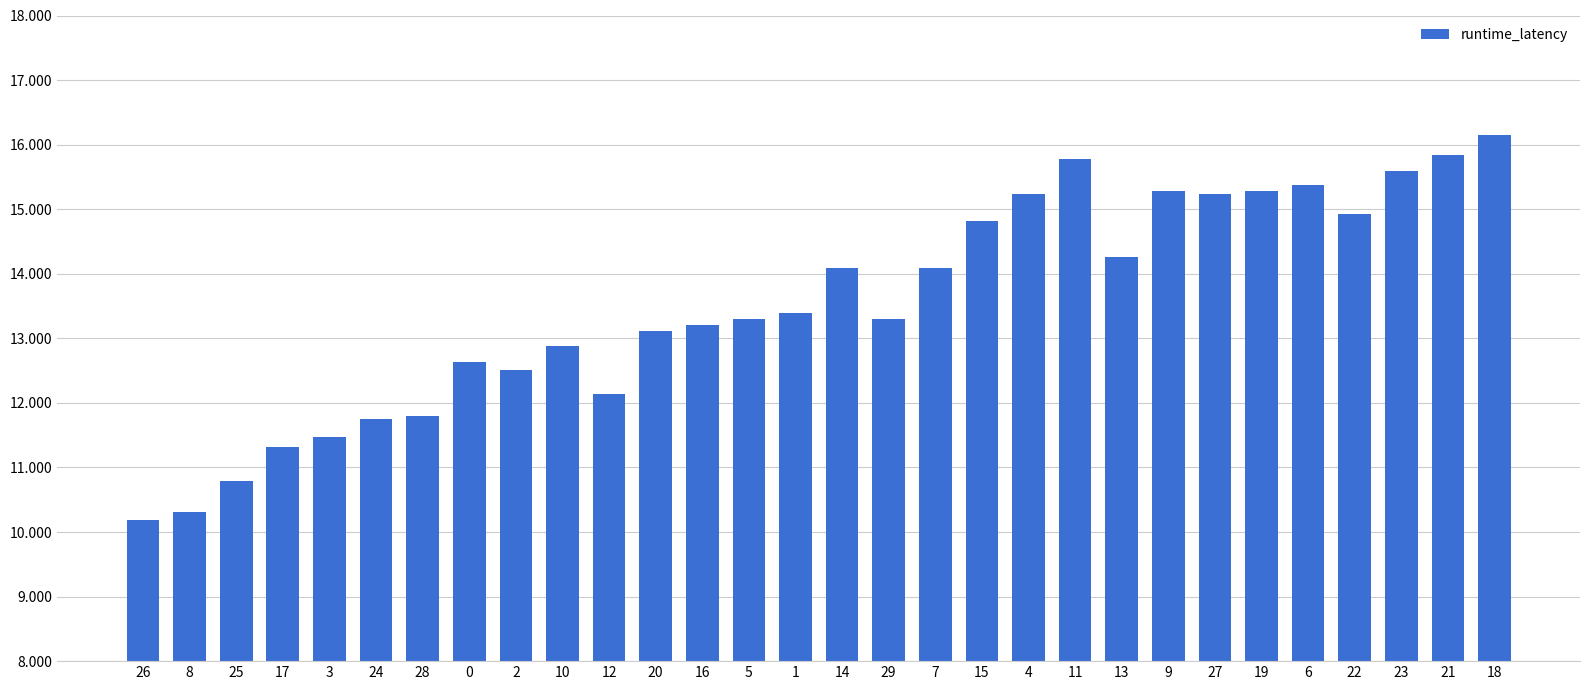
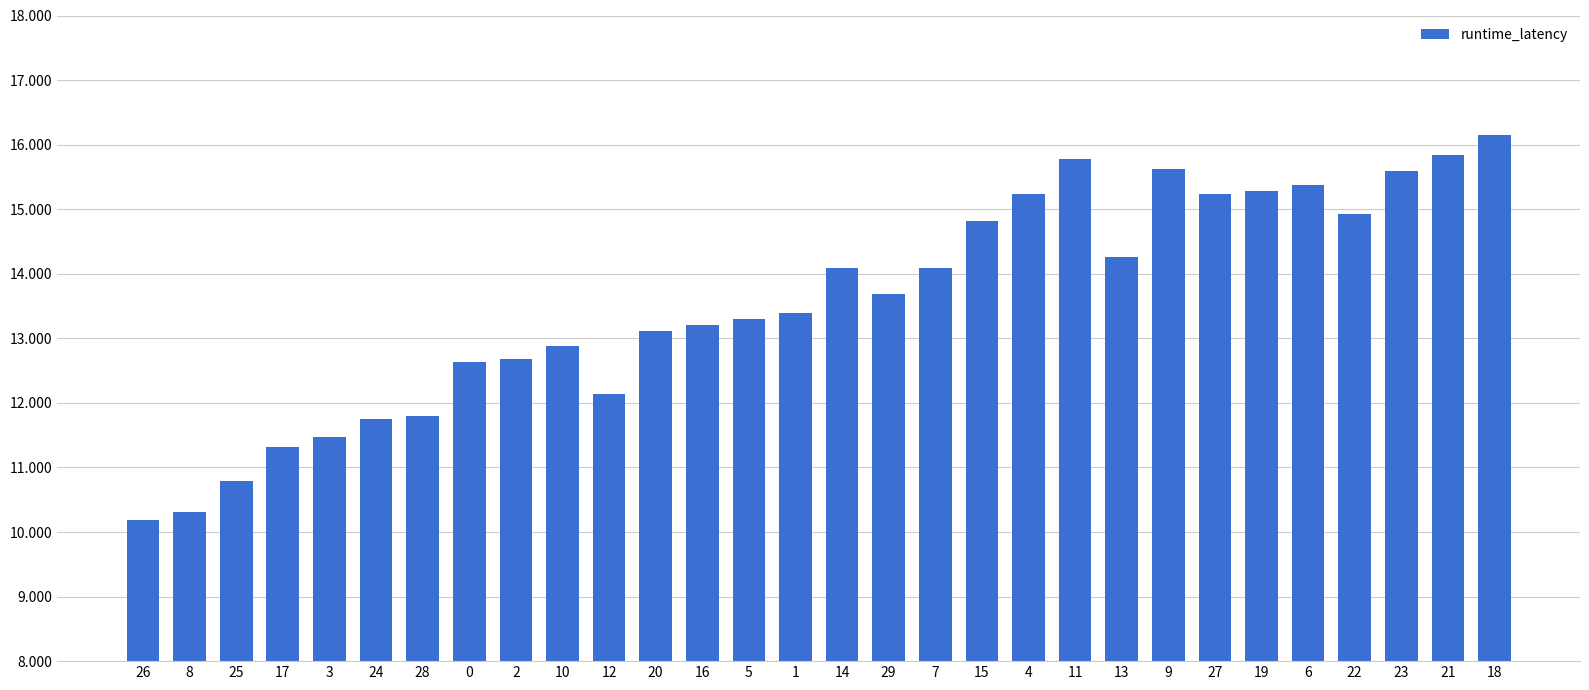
  {
    "26": 10.2,
    "8": 10.3,
    "25": 10.8,
    "17": 11.3,
    "3": 11.5,
    "24": 11.8,
    "28": 11.8,
    "0": 12.6,
-   "2": 12.5,
+   "2": 12.7,
    "10": 12.9,
    "12": 12.1,
    "20": 13.1,
    "16": 13.2,
    "5": 13.3,
    "1": 13.4,
    "14": 14.1,
-   "29": 13.3,
+   "29": 13.7,
    "7": 14.1,
    "15": 14.8,
    "4": 15.2,
    "11": 15.8,
    "13": 14.3,
-   "9": 15.3,
+   "9": 15.6,
    "27": 15.2,
    "19": 15.3,
    "6": 15.4,
    "22": 14.9,
    "23": 15.6,
    "21": 15.8,
    "18": 16.2
  }
